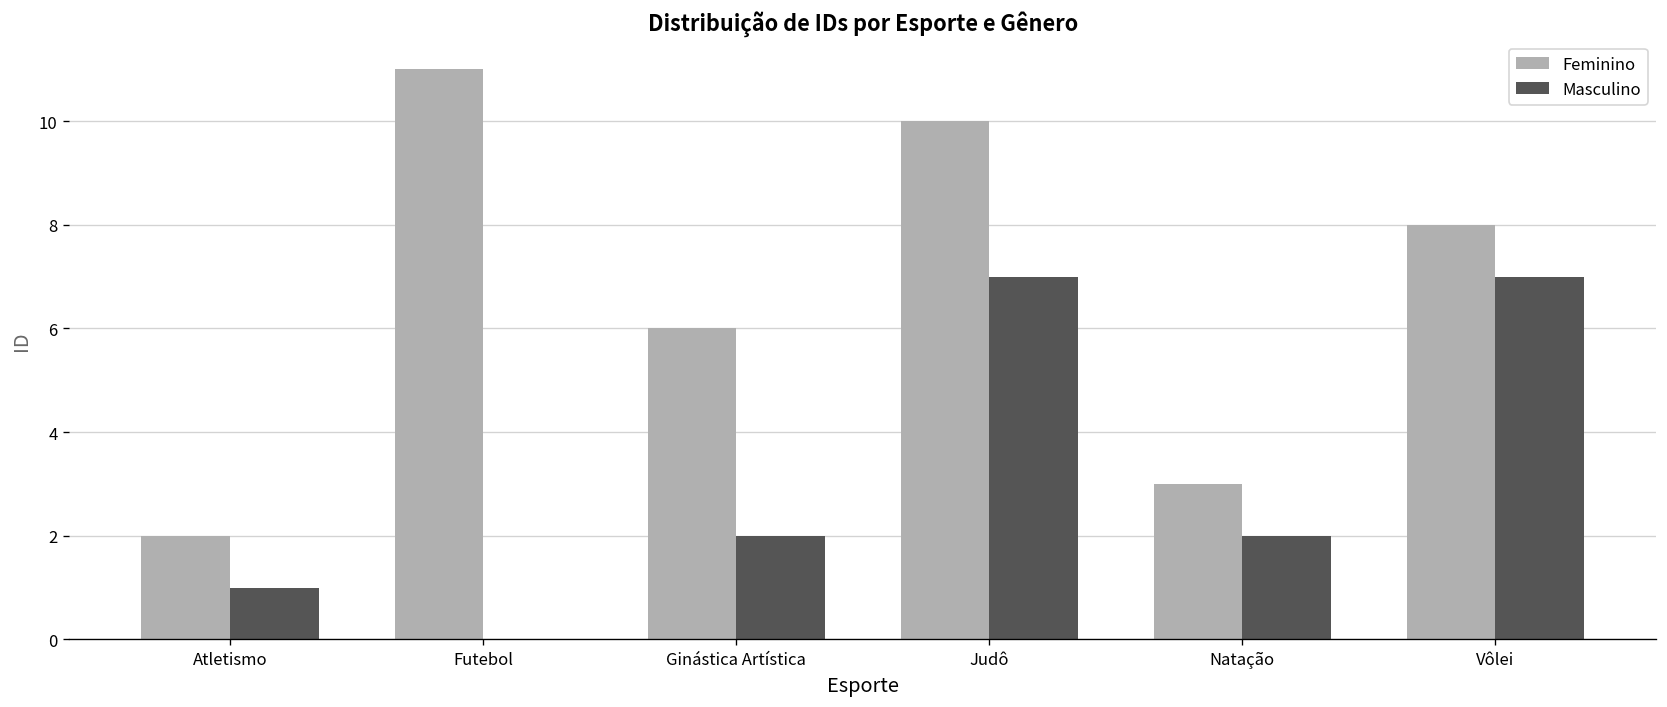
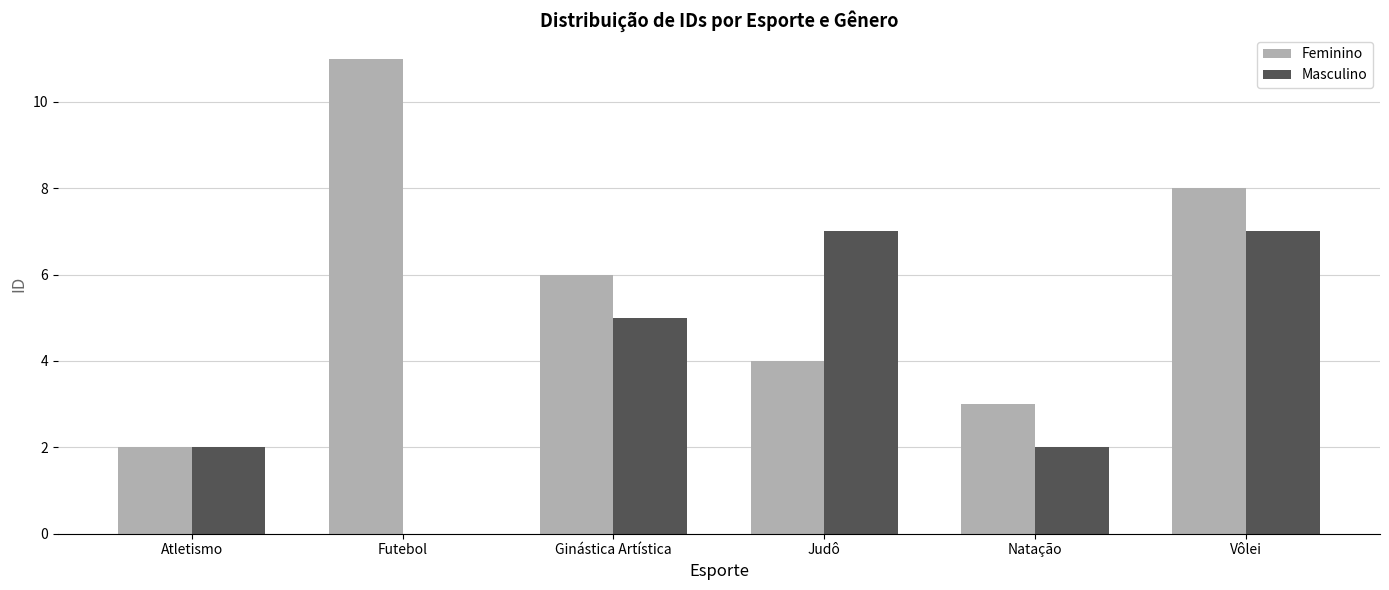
  {
    "Feminino": {
      "Atletismo": 2,
      "Futebol": 11,
      "Ginástica Artística": 6,
-     "Judô": 10,
+     "Judô": 4,
      "Natação": 3,
      "Vôlei": 8
    },
    "Masculino": {
-     "Atletismo": 1,
+     "Atletismo": 2,
      "Futebol": 0,
-     "Ginástica Artística": 2,
+     "Ginástica Artística": 5,
      "Judô": 7,
      "Natação": 2,
      "Vôlei": 7
    }
  }
